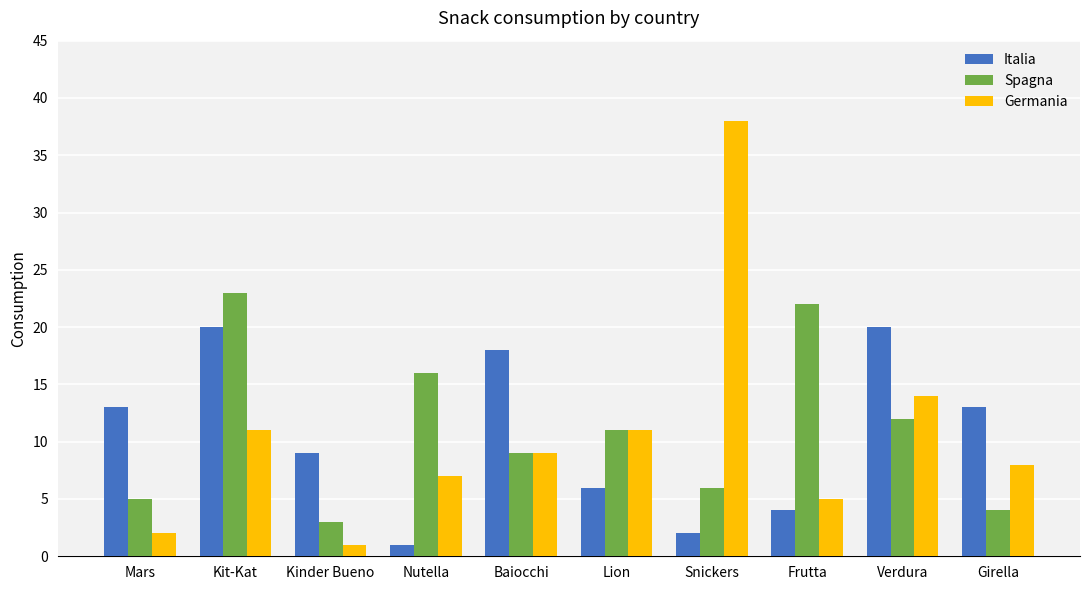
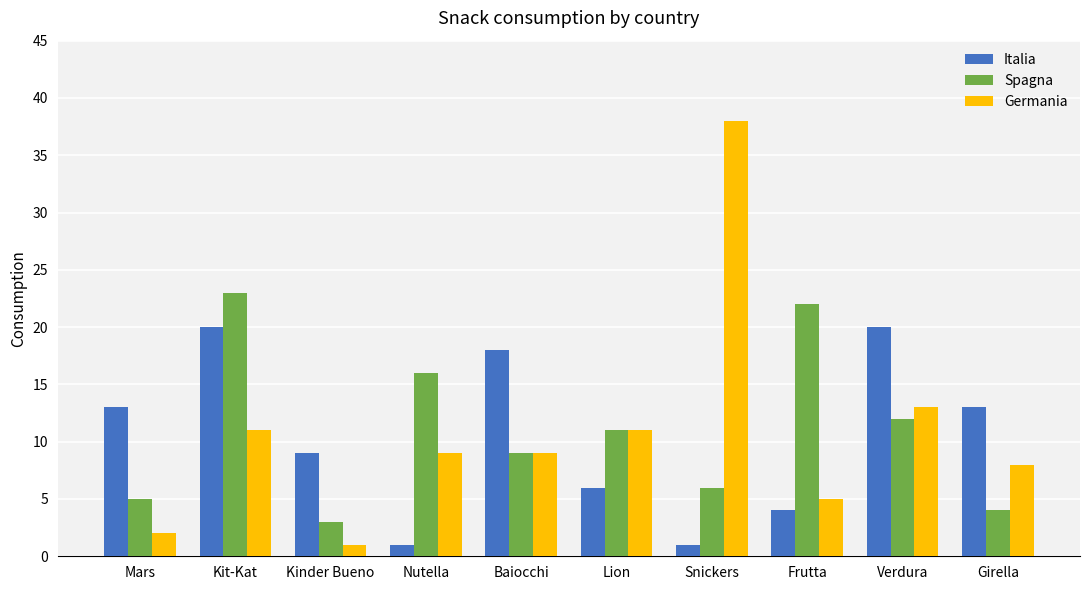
  {
    "Italia": {
      "Mars": 13,
      "Kit-Kat": 20,
      "Kinder Bueno": 9,
      "Nutella": 1,
      "Baiocchi": 18,
      "Lion": 6,
-     "Snickers": 2,
+     "Snickers": 1,
      "Frutta": 4,
      "Verdura": 20,
      "Girella": 13
    },
    "Spagna": {
      "Mars": 5,
      "Kit-Kat": 23,
      "Kinder Bueno": 3,
      "Nutella": 16,
      "Baiocchi": 9,
      "Lion": 11,
      "Snickers": 6,
      "Frutta": 22,
      "Verdura": 12,
      "Girella": 4
    },
    "Germania": {
      "Mars": 2,
      "Kit-Kat": 11,
      "Kinder Bueno": 1,
-     "Nutella": 7,
+     "Nutella": 9,
      "Baiocchi": 9,
      "Lion": 11,
      "Snickers": 38,
      "Frutta": 5,
-     "Verdura": 14,
+     "Verdura": 13,
      "Girella": 8
    }
  }
